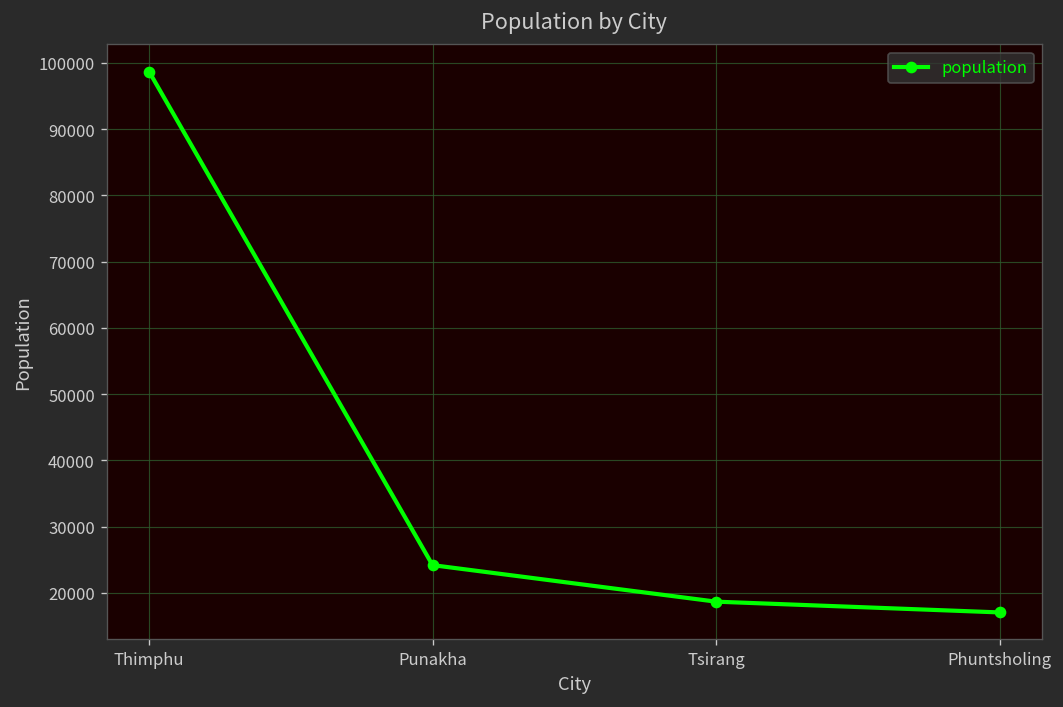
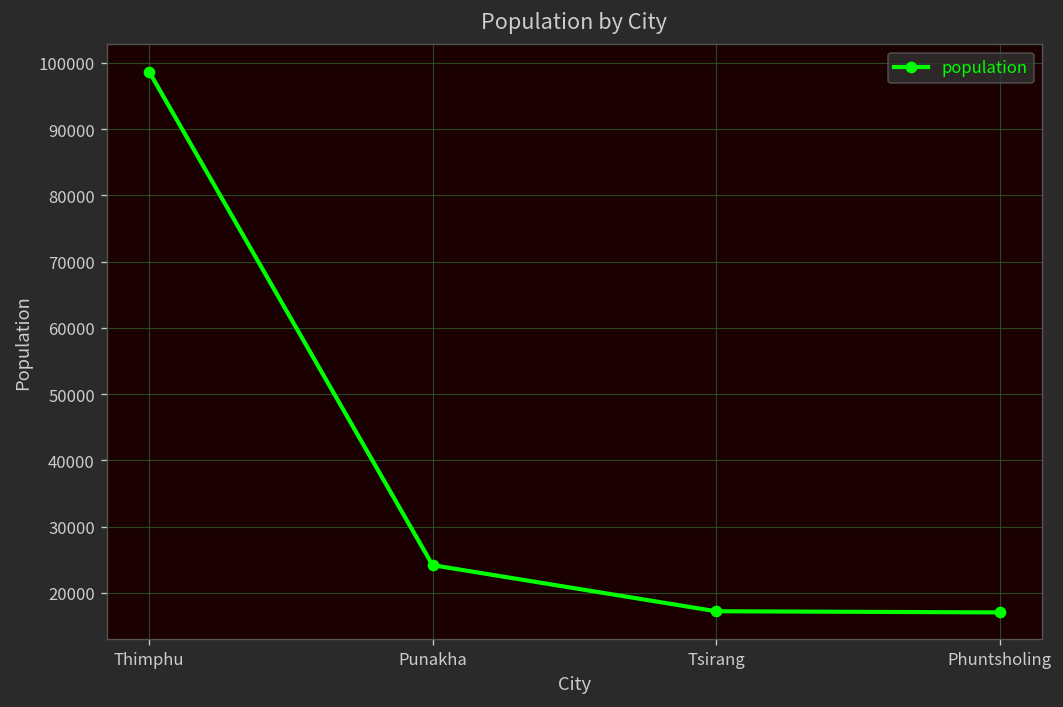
  {
    "Thimphu": 99000,
    "Punakha": 24000,
-   "Tsirang": 19000,
+   "Tsirang": 17000,
    "Phuntsholing": 17000
  }
